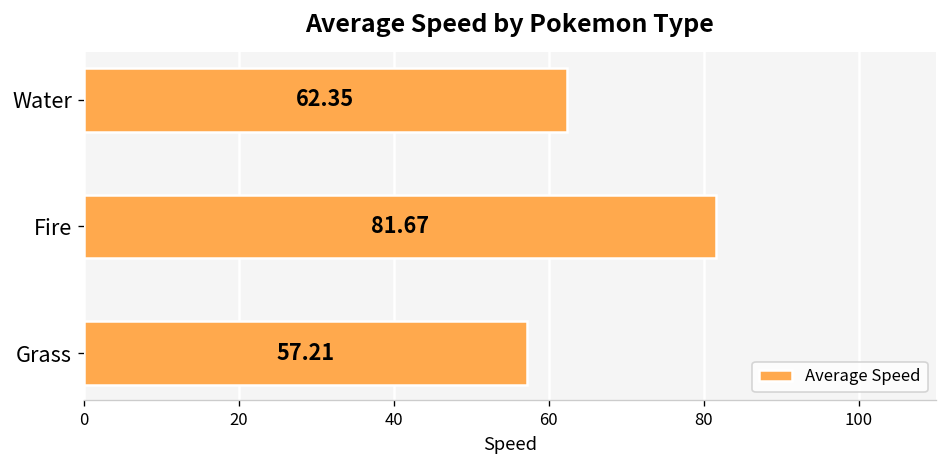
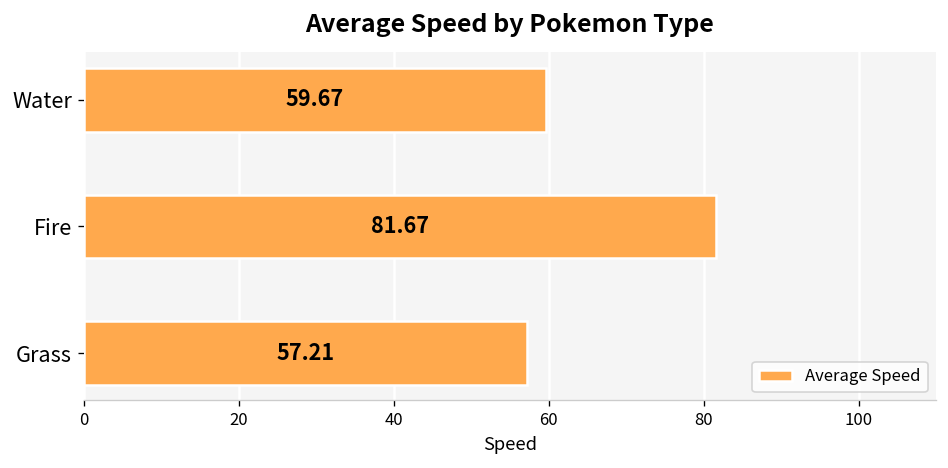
  {
-   "Water": 62.35,
+   "Water": 59.67,
    "Fire": 81.67,
    "Grass": 57.21
  }
